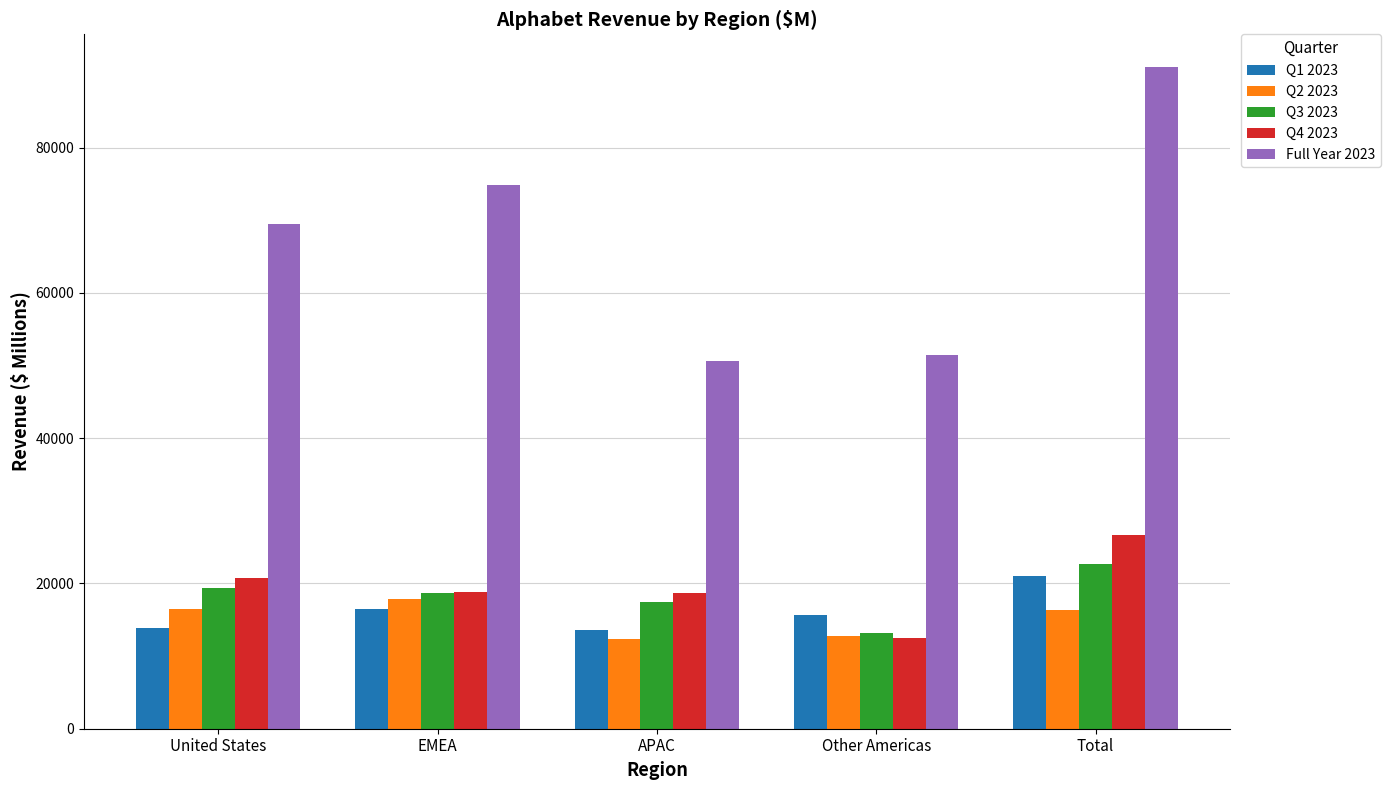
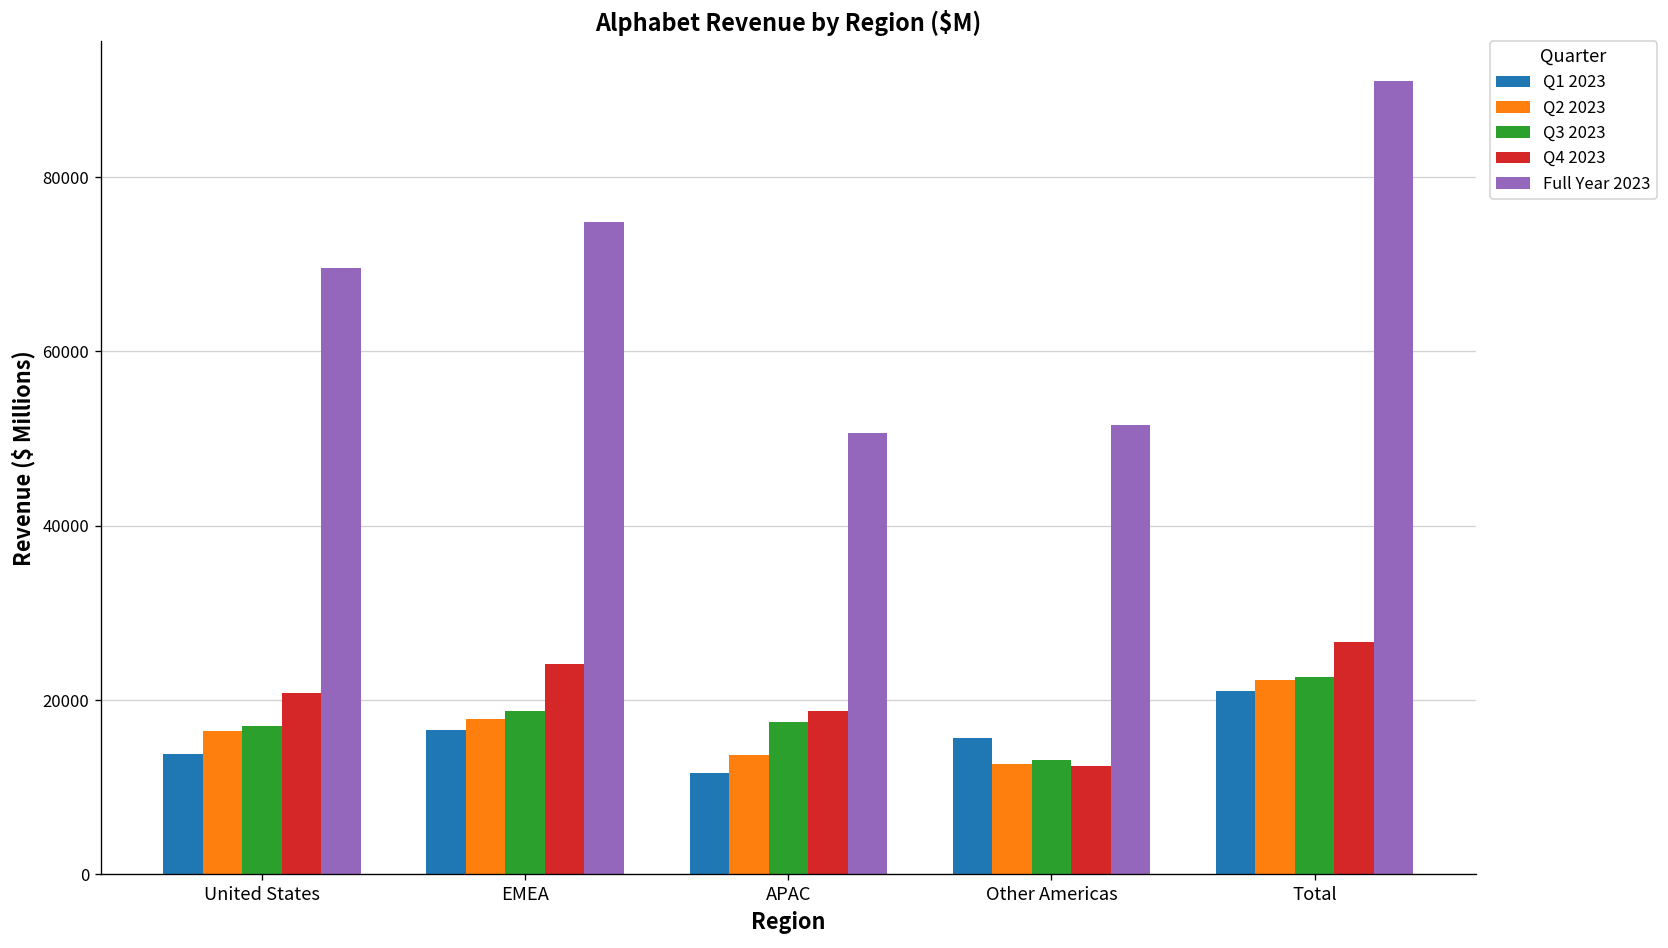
  {
    "Q1 2023": {
      "United States": 14000,
      "EMEA": 17000,
-     "APAC": 14000,
+     "APAC": 12000,
      "Other Americas": 16000,
      "Total": 21000
    },
    "Q2 2023": {
      "United States": 16000,
      "EMEA": 18000,
-     "APAC": 12000,
+     "APAC": 14000,
      "Other Americas": 13000,
-     "Total": 16000
+     "Total": 22000
    },
    "Q3 2023": {
-     "United States": 19000,
+     "United States": 17000,
      "EMEA": 19000,
      "APAC": 17000,
      "Other Americas": 13000,
      "Total": 23000
    },
    "Q4 2023": {
      "United States": 21000,
-     "EMEA": 19000,
+     "EMEA": 24000,
      "APAC": 19000,
      "Other Americas": 12000,
      "Total": 27000
    },
    "Full Year 2023": {
      "United States": 70000,
      "EMEA": 75000,
      "APAC": 51000,
      "Other Americas": 52000,
      "Total": 91000
    }
  }
